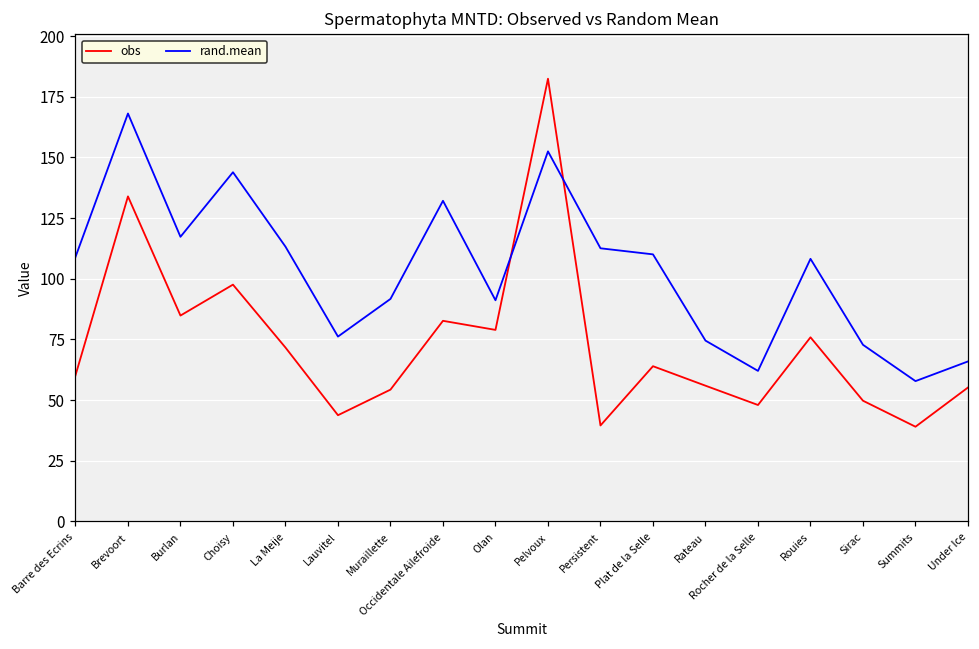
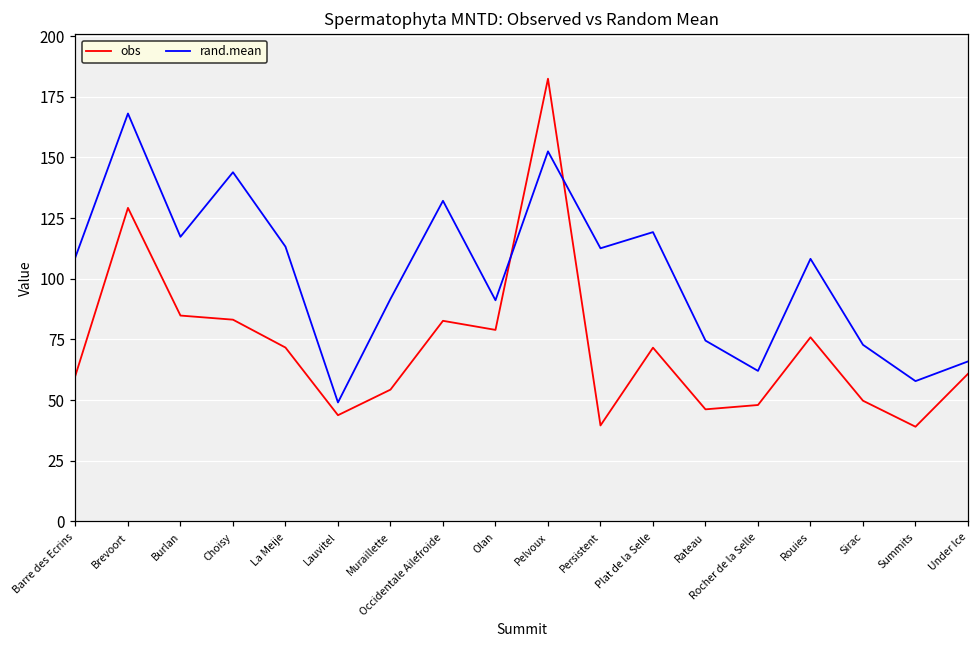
  {
    "obs": {
      "Barre des Ecrins": 60,
-     "Brevoort": 134,
+     "Brevoort": 129,
      "Burlan": 85,
-     "Choisy": 98,
+     "Choisy": 83,
      "La Meije": 72,
      "Lauvitel": 44,
      "Muraillette": 54,
      "Occidentale Ailefroide": 83,
      "Olan": 79,
      "Pelvoux": 182,
      "Persistent": 40,
-     "Plat de la Selle": 64,
-     "Rateau": 56,
+     "Plat de la Selle": 72,
+     "Rateau": 46,
      "Rocher de la Selle": 48,
      "Rouies": 76,
      "Sirac": 50,
      "Summits": 39,
-     "Under Ice": 55
+     "Under Ice": 61
    },
    "rand.mean": {
      "Barre des Ecrins": 109,
      "Brevoort": 168,
      "Burlan": 117,
      "Choisy": 144,
      "La Meije": 113,
-     "Lauvitel": 76,
+     "Lauvitel": 49,
      "Muraillette": 92,
      "Occidentale Ailefroide": 132,
      "Olan": 91,
      "Pelvoux": 153,
      "Persistent": 113,
-     "Plat de la Selle": 110,
+     "Plat de la Selle": 119,
      "Rateau": 75,
      "Rocher de la Selle": 62,
      "Rouies": 108,
      "Sirac": 73,
      "Summits": 58,
      "Under Ice": 66
    }
  }
